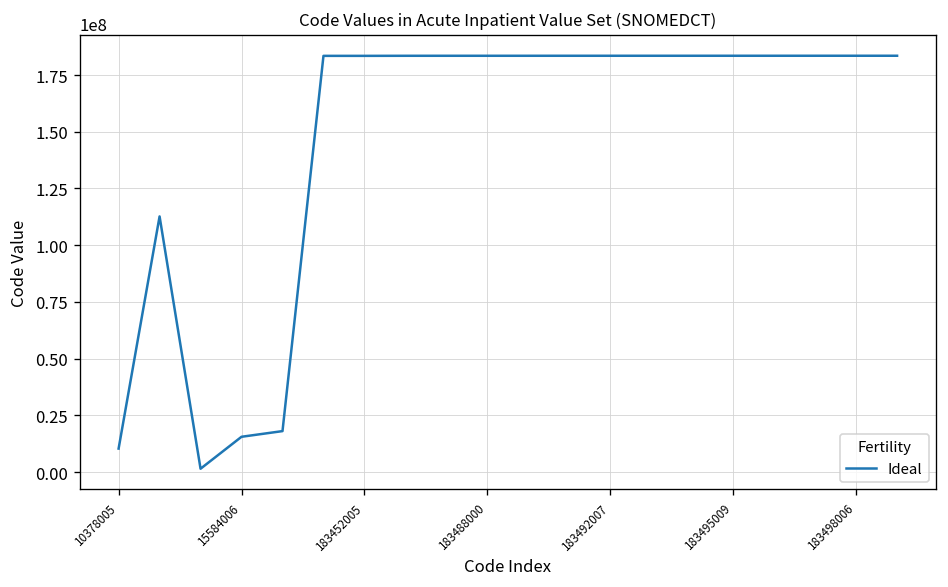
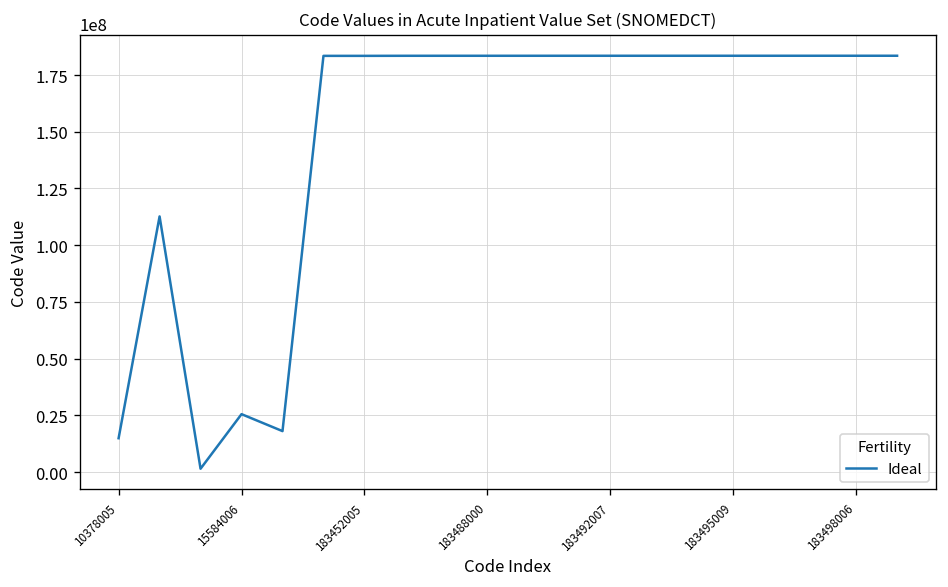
  {
-   "10378005": 10000000,
-   "15584006": 16000000,
+   "10378005": 15000000,
+   "15584006": 26000000,
    "183452005": 183000000,
    "183488000": 183000000,
    "183492007": 183000000,
    "183495009": 183000000,
    "183498006": 183000000
  }
